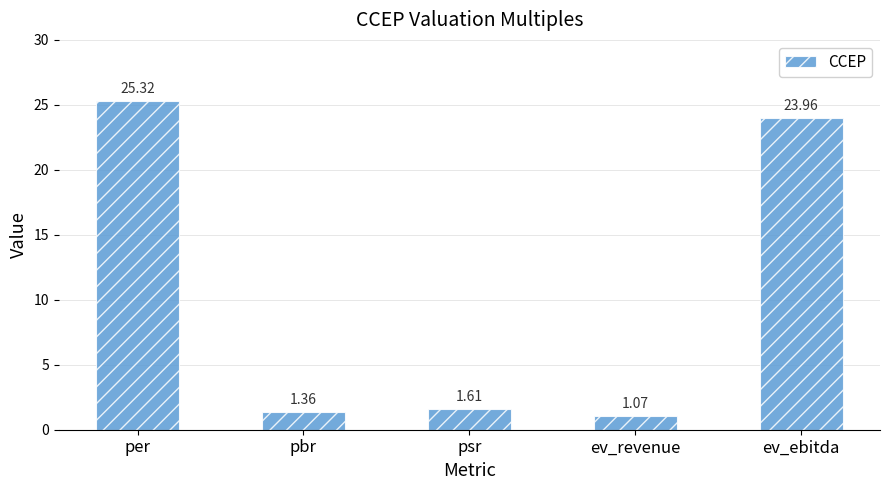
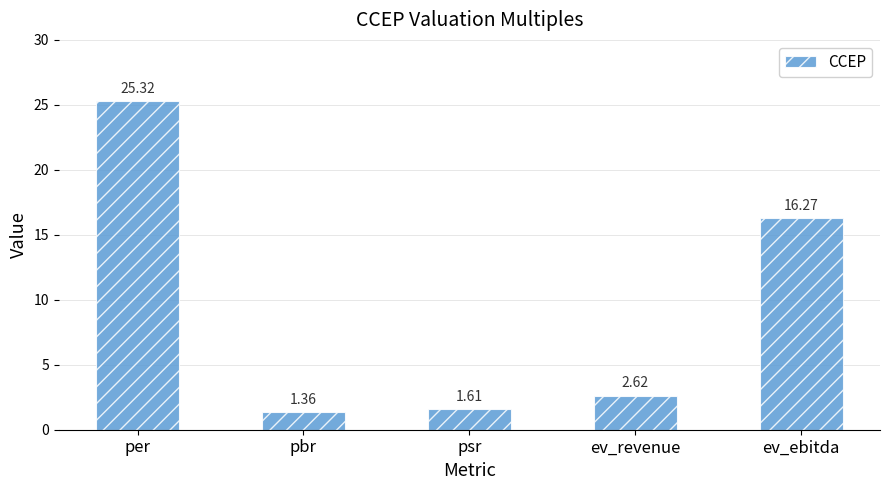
  {
    "per": 25.32,
    "pbr": 1.36,
    "psr": 1.61,
-   "ev_revenue": 1.07,
-   "ev_ebitda": 23.96
+   "ev_revenue": 2.62,
+   "ev_ebitda": 16.27
  }
